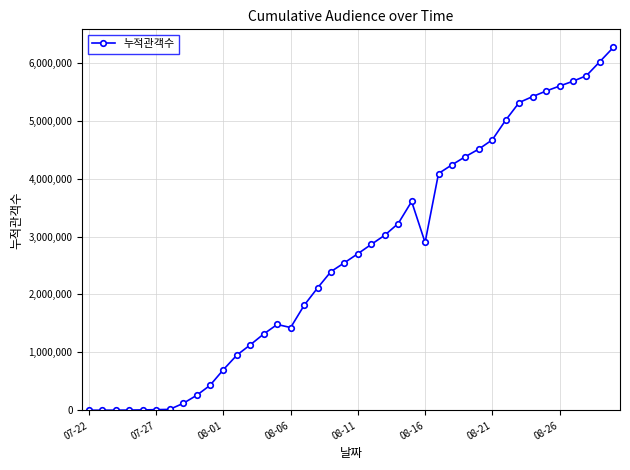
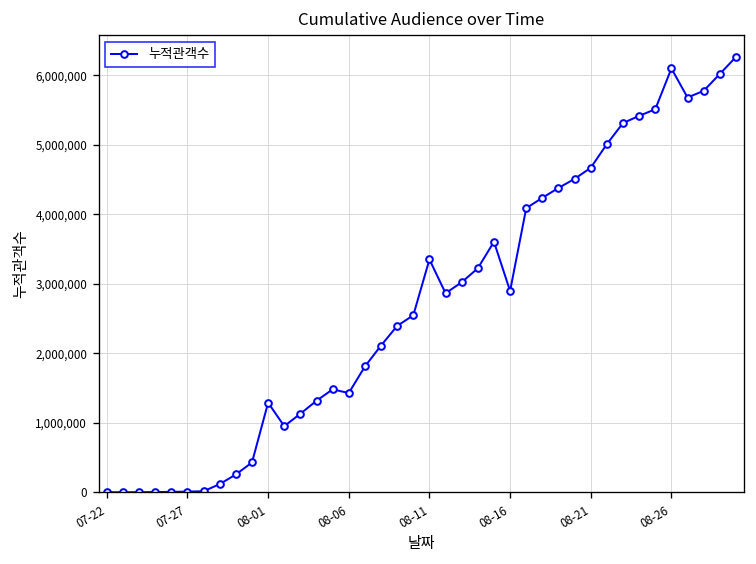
  {
    "07-22": "0",
    "07-27": "0",
-   "08-01": "700,000",
+   "08-01": "1,300,000",
    "08-06": "1,400,000",
-   "08-11": "2,700,000",
+   "08-11": "3,400,000",
    "08-16": "2,900,000",
    "08-21": "4,700,000",
-   "08-26": "5,600,000"
+   "08-26": "6,100,000"
  }
